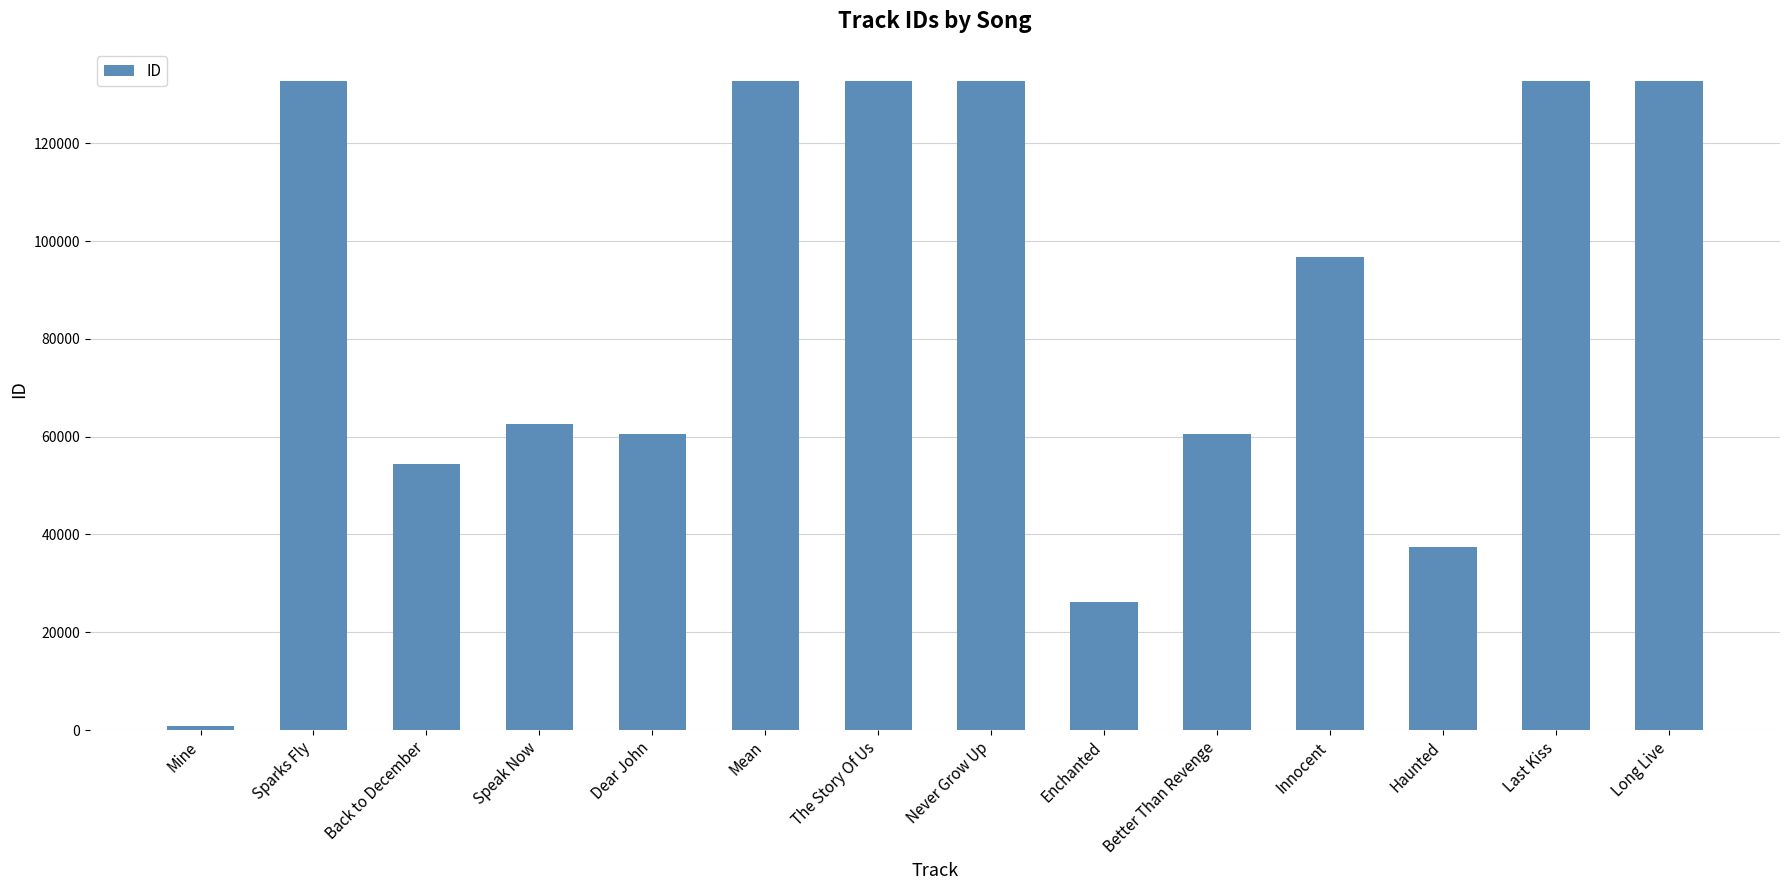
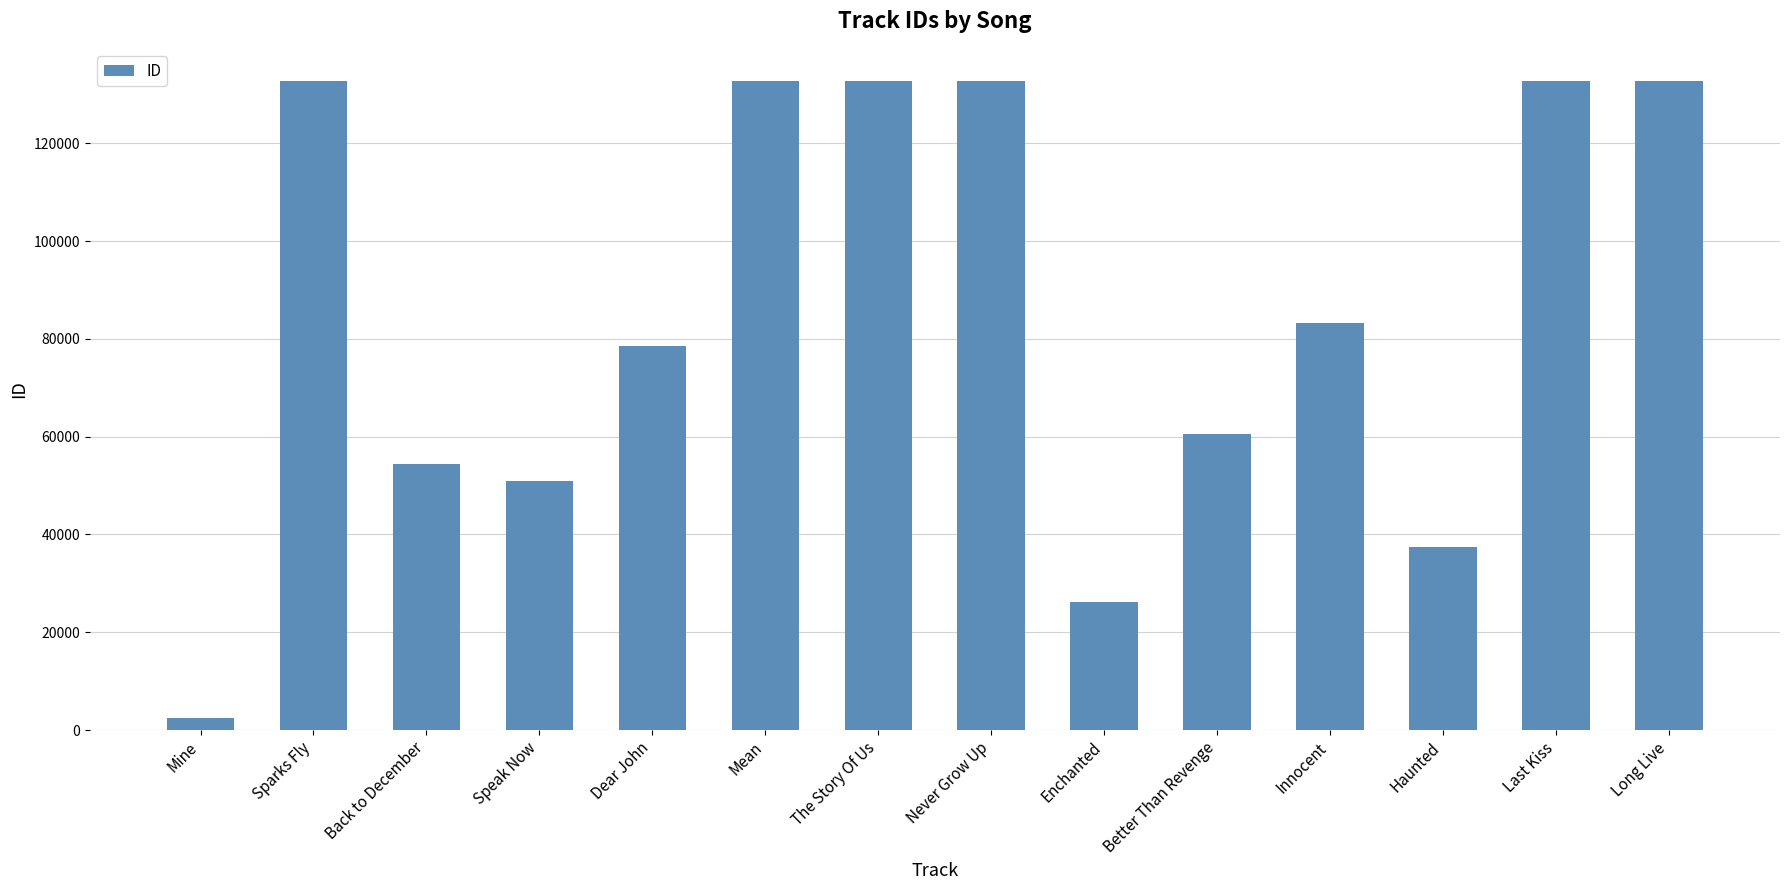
  {
-   "Mine": 1000,
+   "Mine": 3000,
    "Sparks Fly": 133000,
    "Back to December": 54000,
-   "Speak Now": 63000,
-   "Dear John": 60000,
+   "Speak Now": 51000,
+   "Dear John": 79000,
    "Mean": 133000,
    "The Story Of Us": 133000,
    "Never Grow Up": 133000,
    "Enchanted": 26000,
    "Better Than Revenge": 61000,
-   "Innocent": 97000,
+   "Innocent": 83000,
    "Haunted": 38000,
    "Last Kiss": 133000,
    "Long Live": 133000
  }
